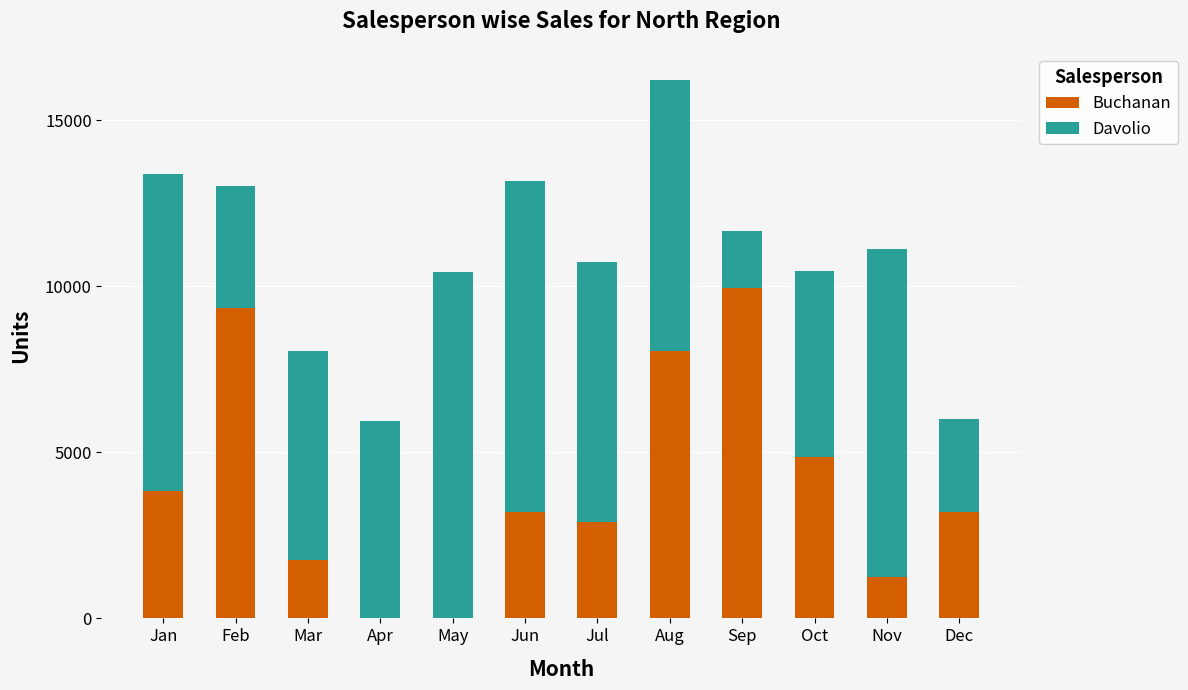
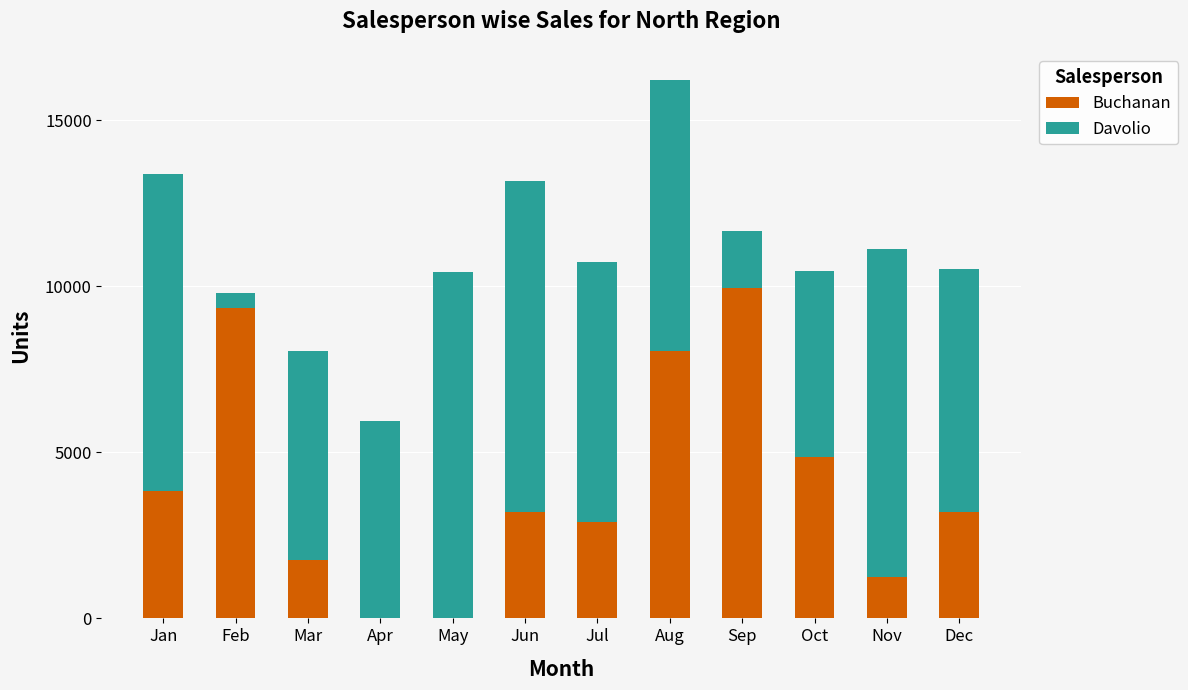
  {
    "Buchanan": {
      "Jan": 3800,
      "Feb": 9300,
      "Mar": 1800,
      "Apr": 0,
      "May": 0,
      "Jun": 3200,
      "Jul": 2900,
      "Aug": 8100,
      "Sep": 10000,
      "Oct": 4900,
      "Nov": 1200,
      "Dec": 3200
    },
    "Davolio": {
      "Jan": 9600,
-     "Feb": 3700,
+     "Feb": 500,
      "Mar": 6300,
      "Apr": 6000,
      "May": 10400,
      "Jun": 10000,
      "Jul": 7800,
      "Aug": 8200,
      "Sep": 1700,
      "Oct": 5600,
      "Nov": 9900,
-     "Dec": 2800
+     "Dec": 7300
    }
  }
